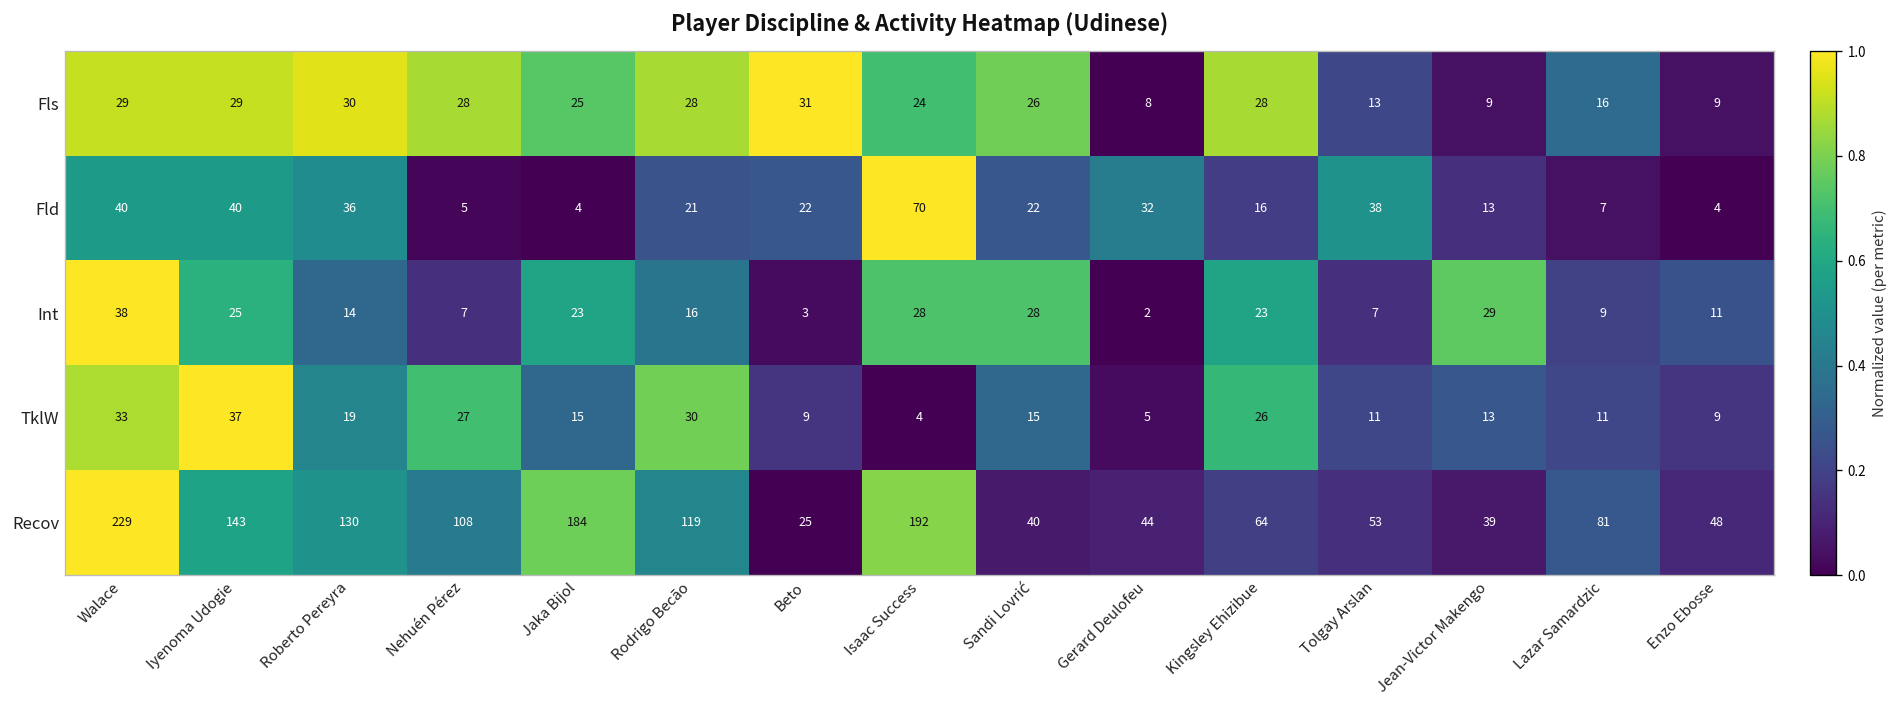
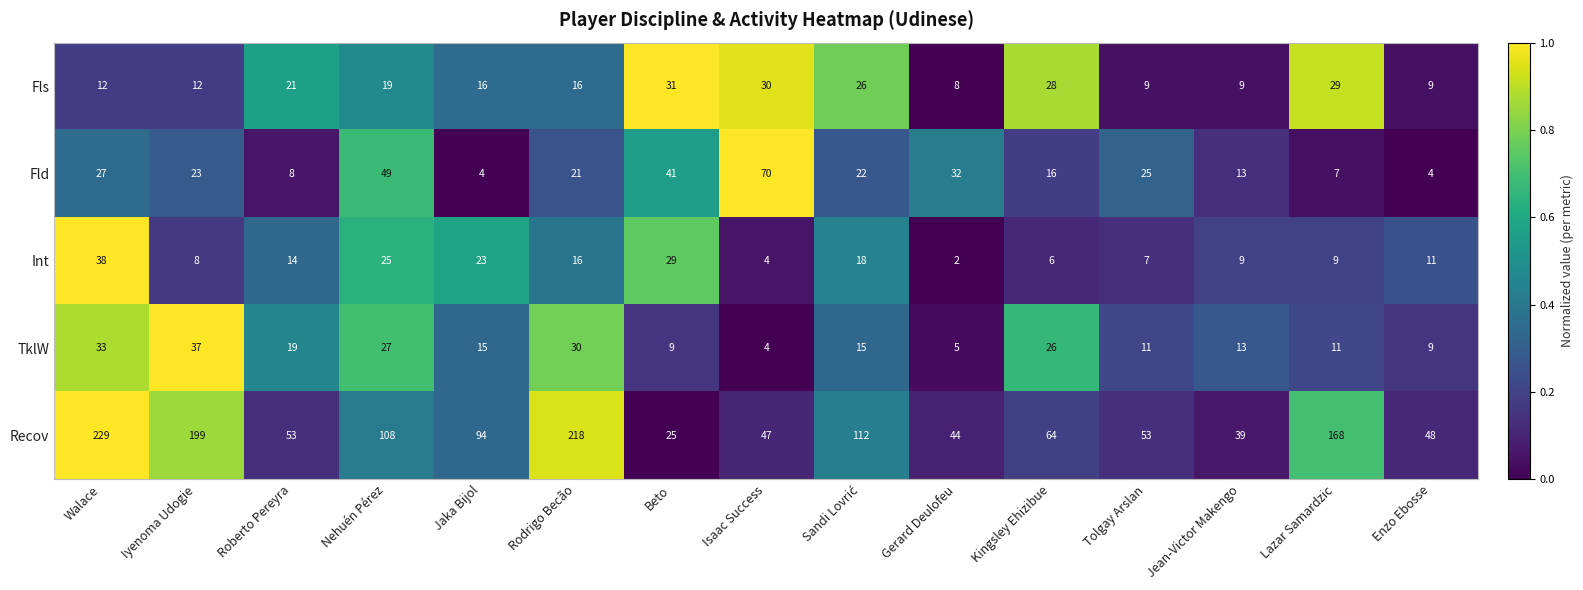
  {
    "Fls": {
-     "Walace": 29,
-     "Iyenoma Udogie": 29,
-     "Roberto Pereyra": 30,
-     "Nehuén Pérez": 28,
-     "Jaka Bijol": 25,
-     "Rodrigo Becão": 28,
+     "Walace": 12,
+     "Iyenoma Udogie": 12,
+     "Roberto Pereyra": 21,
+     "Nehuén Pérez": 19,
+     "Jaka Bijol": 16,
+     "Rodrigo Becão": 16,
      "Beto": 31,
-     "Isaac Success": 24,
+     "Isaac Success": 30,
      "Sandi Lovrić": 26,
      "Gerard Deulofeu": 8,
      "Kingsley Ehizibue": 28,
-     "Tolgay Arslan": 13,
+     "Tolgay Arslan": 9,
      "Jean-Victor Makengo": 9,
-     "Lazar Samardzic": 16,
+     "Lazar Samardzic": 29,
      "Enzo Ebosse": 9
    },
    "Fld": {
-     "Walace": 40,
-     "Iyenoma Udogie": 40,
-     "Roberto Pereyra": 36,
-     "Nehuén Pérez": 5,
+     "Walace": 27,
+     "Iyenoma Udogie": 23,
+     "Roberto Pereyra": 8,
+     "Nehuén Pérez": 49,
      "Jaka Bijol": 4,
      "Rodrigo Becão": 21,
-     "Beto": 22,
+     "Beto": 41,
      "Isaac Success": 70,
      "Sandi Lovrić": 22,
      "Gerard Deulofeu": 32,
      "Kingsley Ehizibue": 16,
-     "Tolgay Arslan": 38,
+     "Tolgay Arslan": 25,
      "Jean-Victor Makengo": 13,
      "Lazar Samardzic": 7,
      "Enzo Ebosse": 4
    },
    "Int": {
      "Walace": 38,
-     "Iyenoma Udogie": 25,
+     "Iyenoma Udogie": 8,
      "Roberto Pereyra": 14,
-     "Nehuén Pérez": 7,
+     "Nehuén Pérez": 25,
      "Jaka Bijol": 23,
      "Rodrigo Becão": 16,
-     "Beto": 3,
-     "Isaac Success": 28,
-     "Sandi Lovrić": 28,
+     "Beto": 29,
+     "Isaac Success": 4,
+     "Sandi Lovrić": 18,
      "Gerard Deulofeu": 2,
-     "Kingsley Ehizibue": 23,
+     "Kingsley Ehizibue": 6,
      "Tolgay Arslan": 7,
-     "Jean-Victor Makengo": 29,
+     "Jean-Victor Makengo": 9,
      "Lazar Samardzic": 9,
      "Enzo Ebosse": 11
    },
    "TklW": {
      "Walace": 33,
      "Iyenoma Udogie": 37,
      "Roberto Pereyra": 19,
      "Nehuén Pérez": 27,
      "Jaka Bijol": 15,
      "Rodrigo Becão": 30,
      "Beto": 9,
      "Isaac Success": 4,
      "Sandi Lovrić": 15,
      "Gerard Deulofeu": 5,
      "Kingsley Ehizibue": 26,
      "Tolgay Arslan": 11,
      "Jean-Victor Makengo": 13,
      "Lazar Samardzic": 11,
      "Enzo Ebosse": 9
    },
    "Recov": {
      "Walace": 229,
-     "Iyenoma Udogie": 143,
-     "Roberto Pereyra": 130,
+     "Iyenoma Udogie": 199,
+     "Roberto Pereyra": 53,
      "Nehuén Pérez": 108,
-     "Jaka Bijol": 184,
-     "Rodrigo Becão": 119,
+     "Jaka Bijol": 94,
+     "Rodrigo Becão": 218,
      "Beto": 25,
-     "Isaac Success": 192,
-     "Sandi Lovrić": 40,
+     "Isaac Success": 47,
+     "Sandi Lovrić": 112,
      "Gerard Deulofeu": 44,
      "Kingsley Ehizibue": 64,
      "Tolgay Arslan": 53,
      "Jean-Victor Makengo": 39,
-     "Lazar Samardzic": 81,
+     "Lazar Samardzic": 168,
      "Enzo Ebosse": 48
    }
  }
